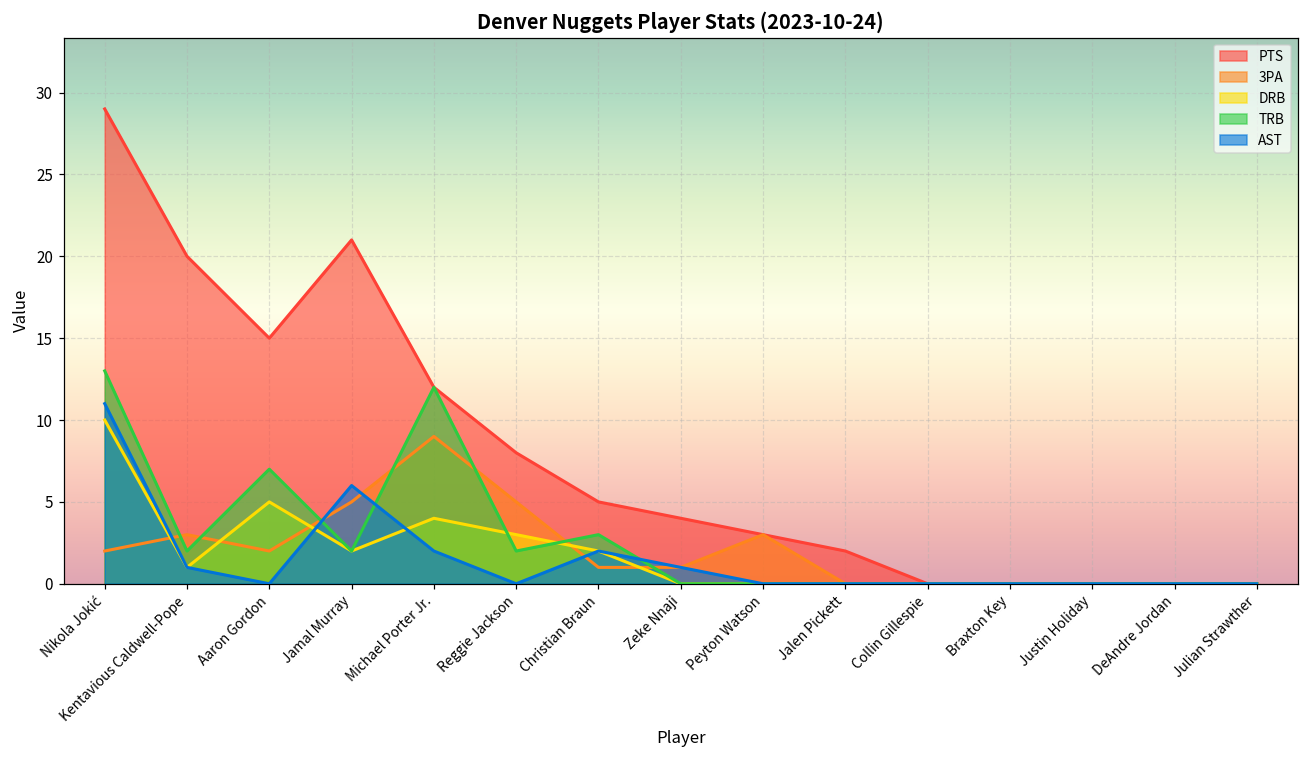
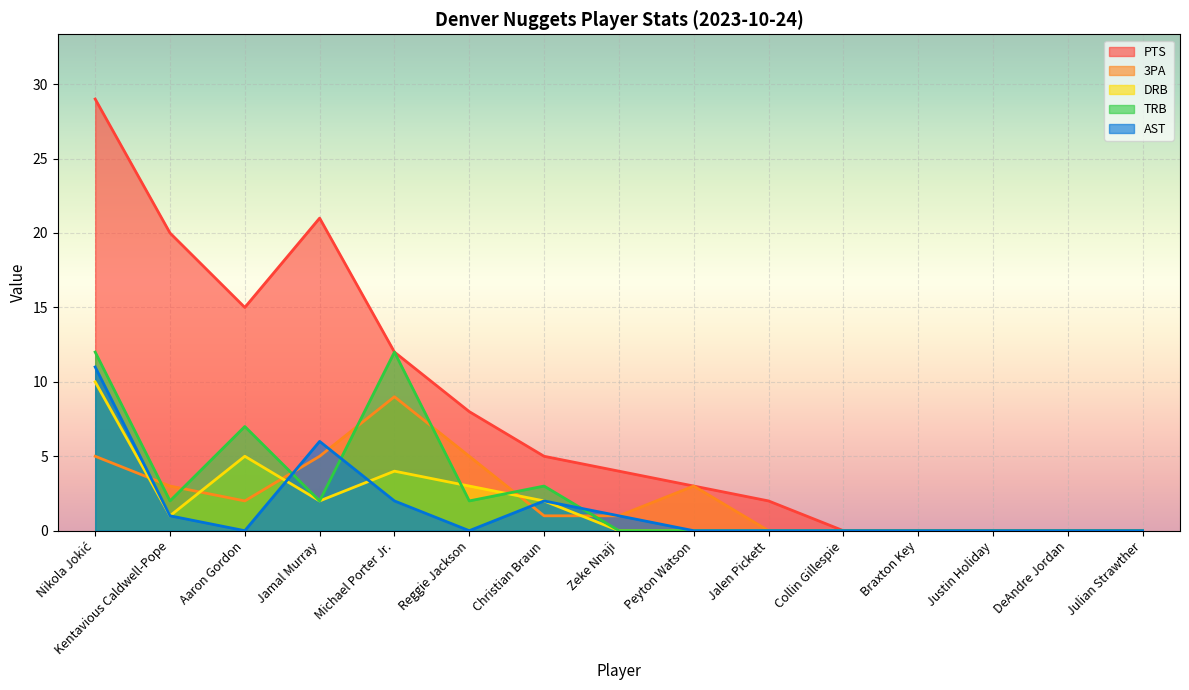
  {
    "PTS": {
      "Nikola Jokić": 29,
      "Kentavious Caldwell-Pope": 20,
      "Aaron Gordon": 15,
      "Jamal Murray": 21,
      "Reggie Jackson": 8,
      "Christian Braun": 5,
      "Zeke Nnaji": 4,
      "Jalen Pickett": 2
    },
    "3PA": {
-     "Nikola Jokić": 2,
+     "Nikola Jokić": 5,
      "Kentavious Caldwell-Pope": 3,
      "Aaron Gordon": 2,
      "Jamal Murray": 5,
      "Michael Porter Jr.": 9,
      "Reggie Jackson": 5,
      "Christian Braun": 1
    },
    "DRB": {
      "Nikola Jokić": 10,
      "Aaron Gordon": 5,
      "Michael Porter Jr.": 4,
      "Reggie Jackson": 3
    },
    "TRB": {
-     "Nikola Jokić": 13,
+     "Nikola Jokić": 12,
      "Kentavious Caldwell-Pope": 2,
      "Aaron Gordon": 7,
      "Reggie Jackson": 2,
      "Christian Braun": 3
    },
    "AST": {
      "Nikola Jokić": 11,
      "Aaron Gordon": 0,
      "Jamal Murray": 6,
      "Michael Porter Jr.": 2,
      "Reggie Jackson": 0
    }
  }
